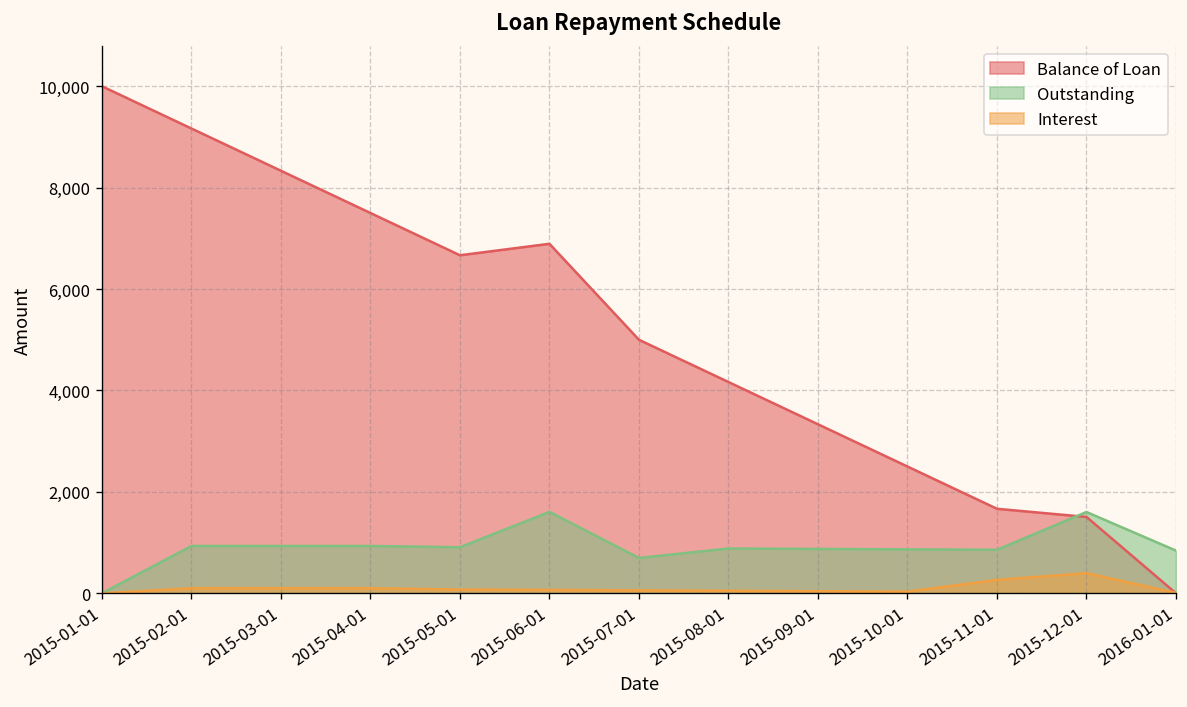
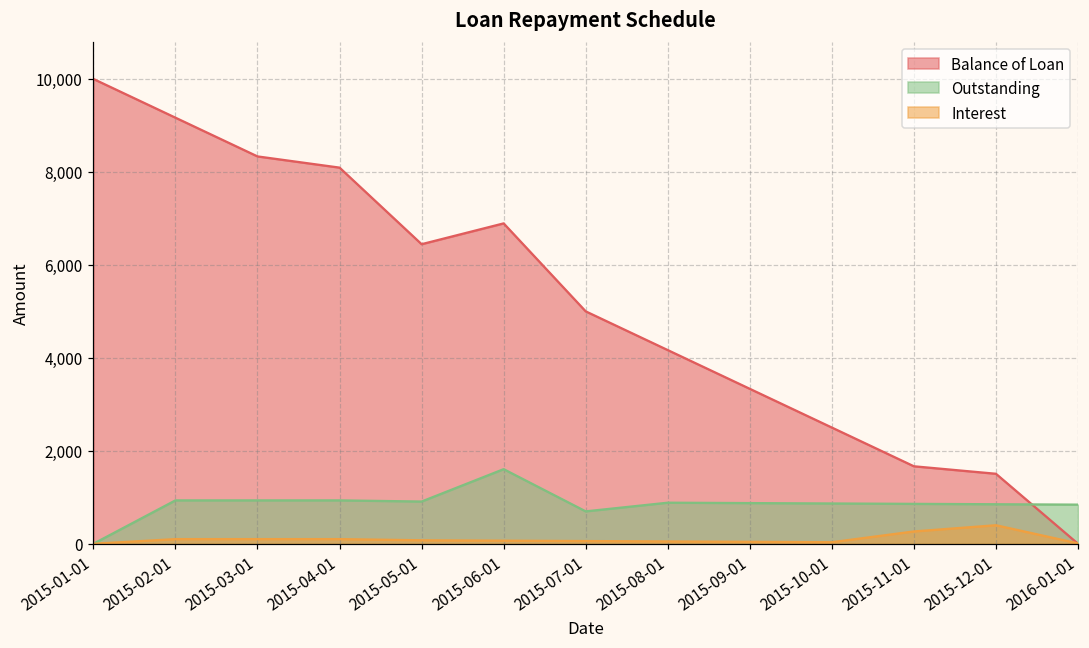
  {
    "Balance of Loan": {
      "2015-01-01": "10,000",
      "2015-02-01": "9,200",
      "2015-03-01": "8,300",
-     "2015-04-01": "7,500",
-     "2015-05-01": "6,700",
+     "2015-04-01": "8,100",
+     "2015-05-01": "6,400",
      "2015-06-01": "6,900",
      "2015-07-01": "5,000",
      "2015-08-01": "4,200",
      "2015-09-01": "3,300",
      "2015-10-01": "2,500",
      "2015-11-01": "1,700",
      "2015-12-01": "1,500"
    },
    "Outstanding": {
      "2015-02-01": "900",
      "2015-03-01": "900",
      "2015-04-01": "900",
      "2015-05-01": "900",
      "2015-06-01": "1,600",
      "2015-07-01": "700",
      "2015-08-01": "900",
      "2015-09-01": "900",
      "2015-10-01": "900",
      "2015-11-01": "900",
-     "2015-12-01": "1,600",
+     "2015-12-01": "900",
      "2016-01-01": "800"
    },
    "Interest": {
      "2015-02-01": "100",
      "2015-03-01": "100",
      "2015-04-01": "100",
      "2015-05-01": "100",
      "2015-06-01": "100",
      "2015-07-01": "100",
      "2015-08-01": "100",
      "2015-09-01": "0",
      "2015-10-01": "0",
      "2015-11-01": "300",
      "2015-12-01": "400"
    }
  }
